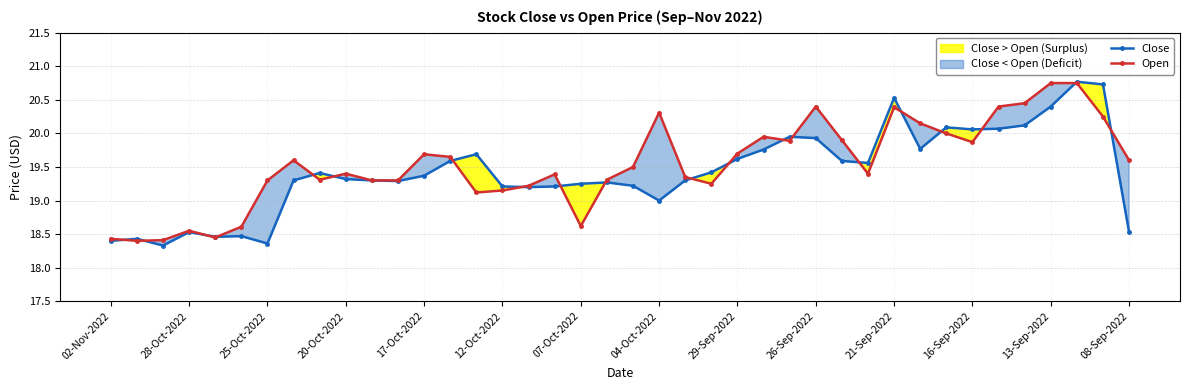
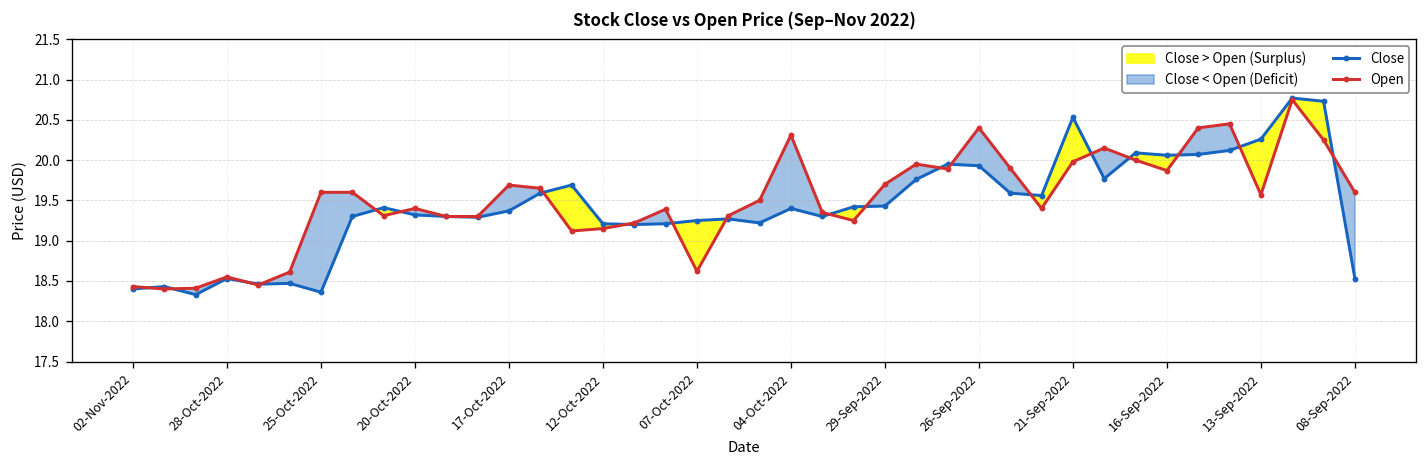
  {
    "Close": {
      "25-Oct-2022": 18.4,
      "20-Oct-2022": 19.3,
      "17-Oct-2022": 19.4,
      "12-Oct-2022": 19.2,
      "07-Oct-2022": 19.3,
-     "04-Oct-2022": 19.0,
-     "29-Sep-2022": 19.6,
+     "04-Oct-2022": 19.4,
+     "29-Sep-2022": 19.4,
      "26-Sep-2022": 19.9,
      "21-Sep-2022": 20.5,
      "16-Sep-2022": 20.1,
-     "13-Sep-2022": 20.4,
+     "13-Sep-2022": 20.3,
      "08-Sep-2022": 18.5
    },
    "Open": {
-     "25-Oct-2022": 19.3,
+     "25-Oct-2022": 19.6,
      "20-Oct-2022": 19.4,
      "17-Oct-2022": 19.7,
      "12-Oct-2022": 19.2,
      "07-Oct-2022": 18.6,
      "04-Oct-2022": 20.3,
      "29-Sep-2022": 19.7,
      "26-Sep-2022": 20.4,
-     "21-Sep-2022": 20.4,
+     "21-Sep-2022": 20.0,
      "16-Sep-2022": 19.9,
-     "13-Sep-2022": 20.8,
+     "13-Sep-2022": 19.6,
      "08-Sep-2022": 19.6
    }
  }
